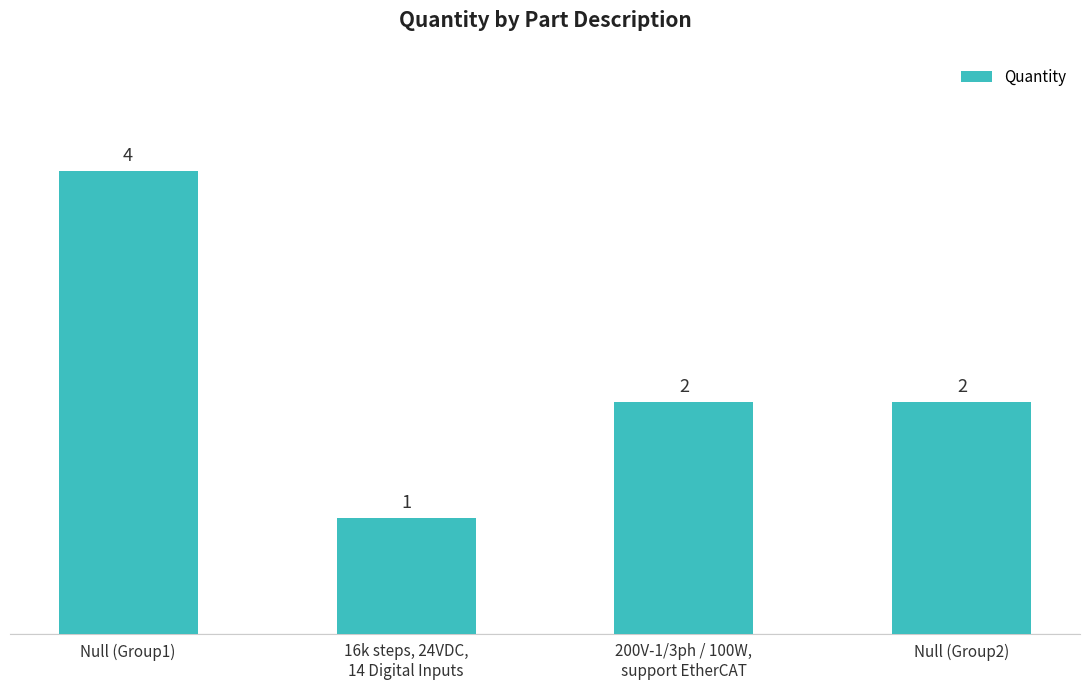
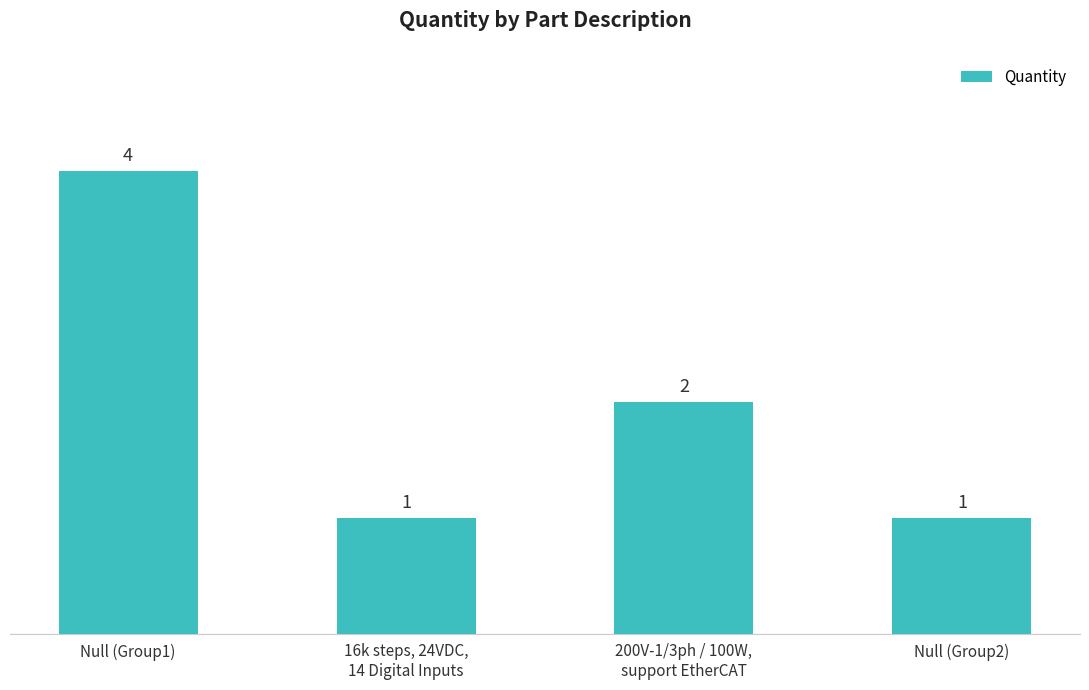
  {
    "Null (Group1)": 4,
    "16k steps, 24VDC, 14 Digital Inputs": 1,
    "200V-1/3ph / 100W, support EtherCAT": 2,
-   "Null (Group2)": 2
+   "Null (Group2)": 1
  }
